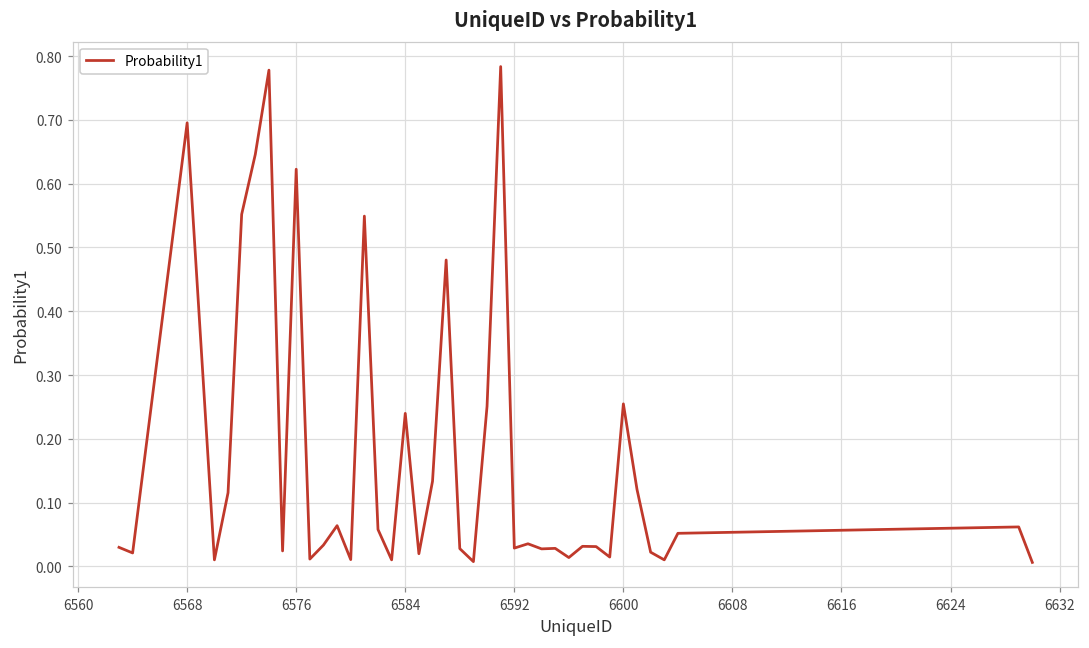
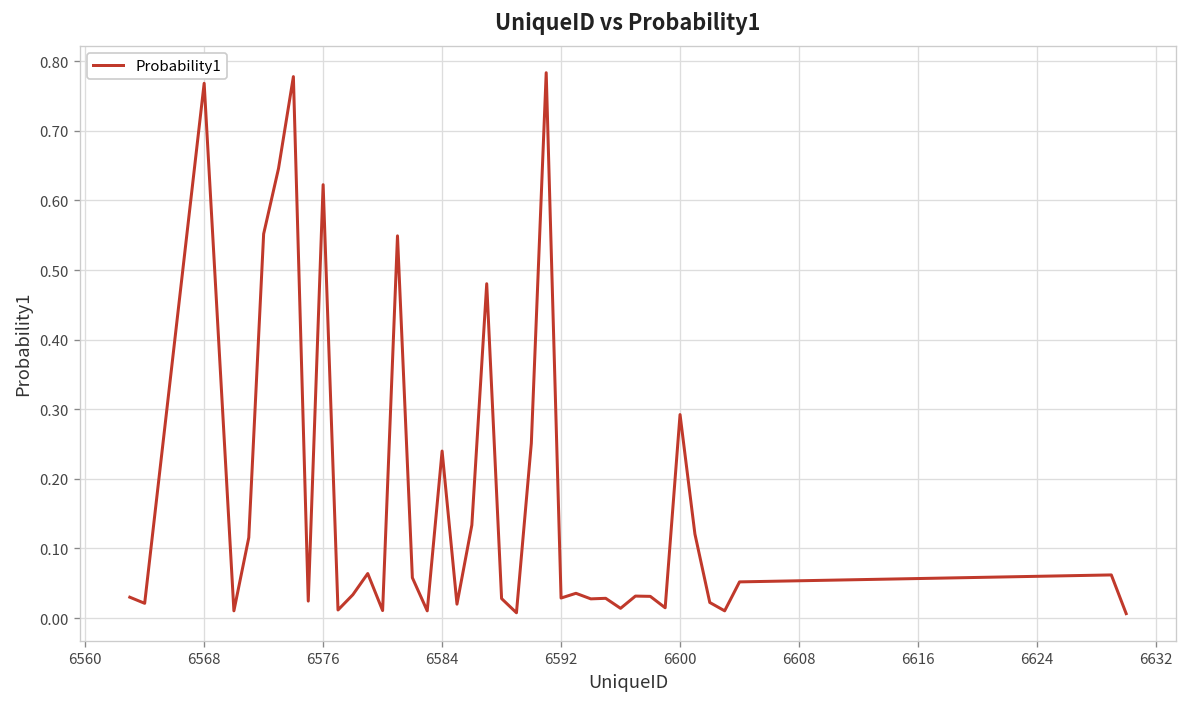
  {
-   "6568": 0.70,
+   "6568": 0.77,
    "6576": 0.62,
    "6584": 0.24,
    "6592": 0.03,
-   "6600": 0.25
+   "6600": 0.29
  }
